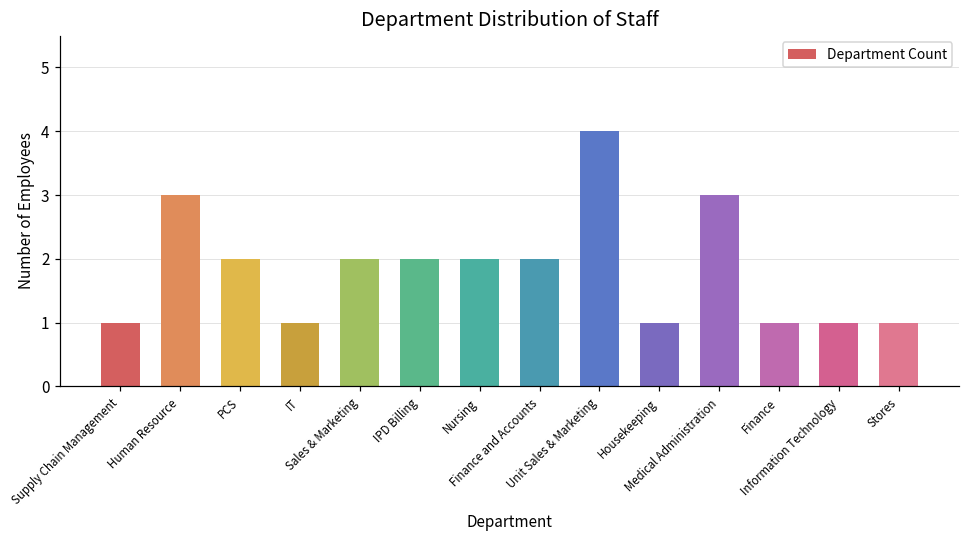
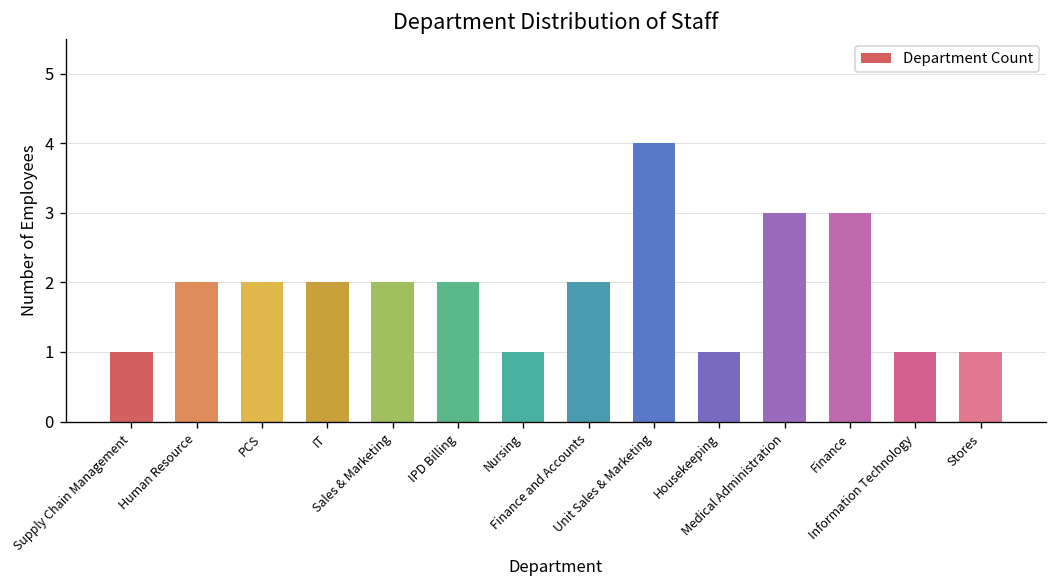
  {
    "Supply Chain Management": 1,
-   "Human Resource": 3,
+   "Human Resource": 2,
    "PCS": 2,
-   "IT": 1,
+   "IT": 2,
    "Sales & Marketing": 2,
    "IPD Billing": 2,
-   "Nursing": 2,
+   "Nursing": 1,
    "Finance and Accounts": 2,
    "Unit Sales & Marketing": 4,
    "Housekeeping": 1,
    "Medical Administration": 3,
-   "Finance": 1,
+   "Finance": 3,
    "Information Technology": 1,
    "Stores": 1
  }
